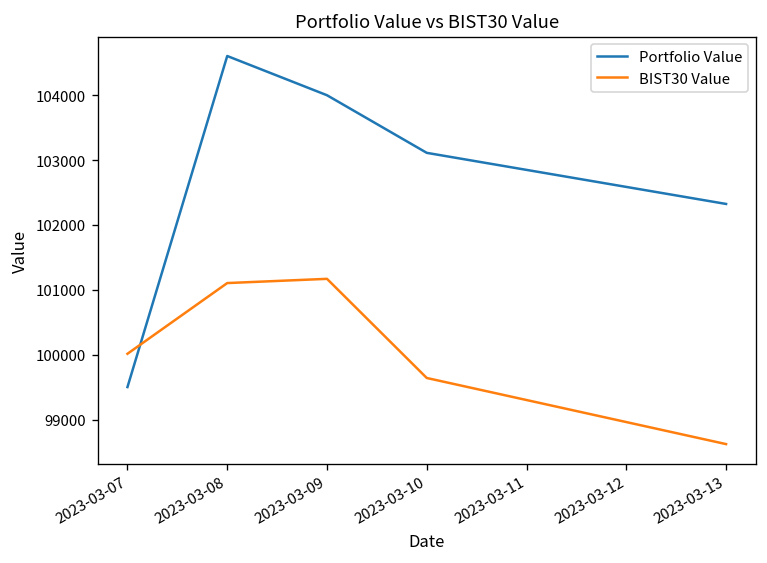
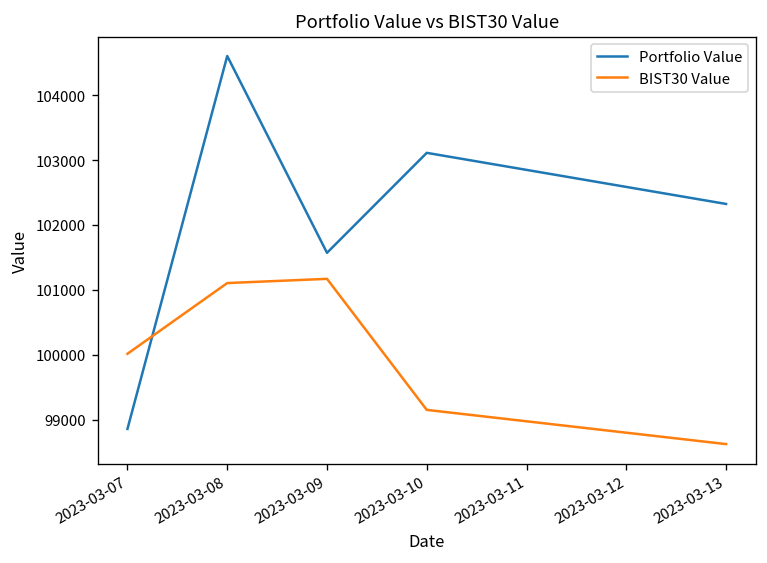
  {
    "Portfolio Value": {
-     "2023-03-07": 99500,
+     "2023-03-07": 98900,
      "2023-03-08": 104600,
-     "2023-03-09": 104000,
+     "2023-03-09": 101600,
      "2023-03-10": 103100,
      "2023-03-13": 102300
    },
    "BIST30 Value": {
      "2023-03-07": 100000,
      "2023-03-08": 101100,
      "2023-03-09": 101200,
-     "2023-03-10": 99600,
+     "2023-03-10": 99200,
      "2023-03-13": 98600
    }
  }
